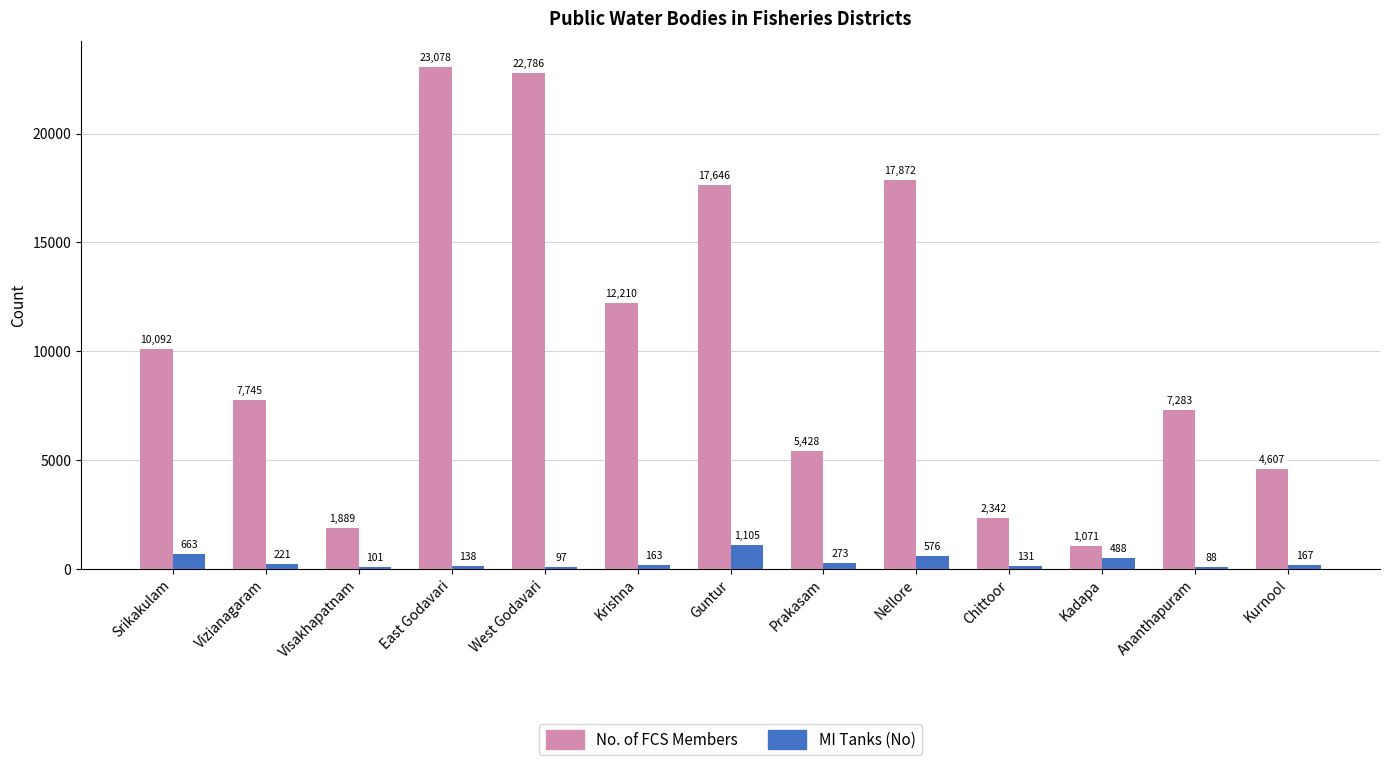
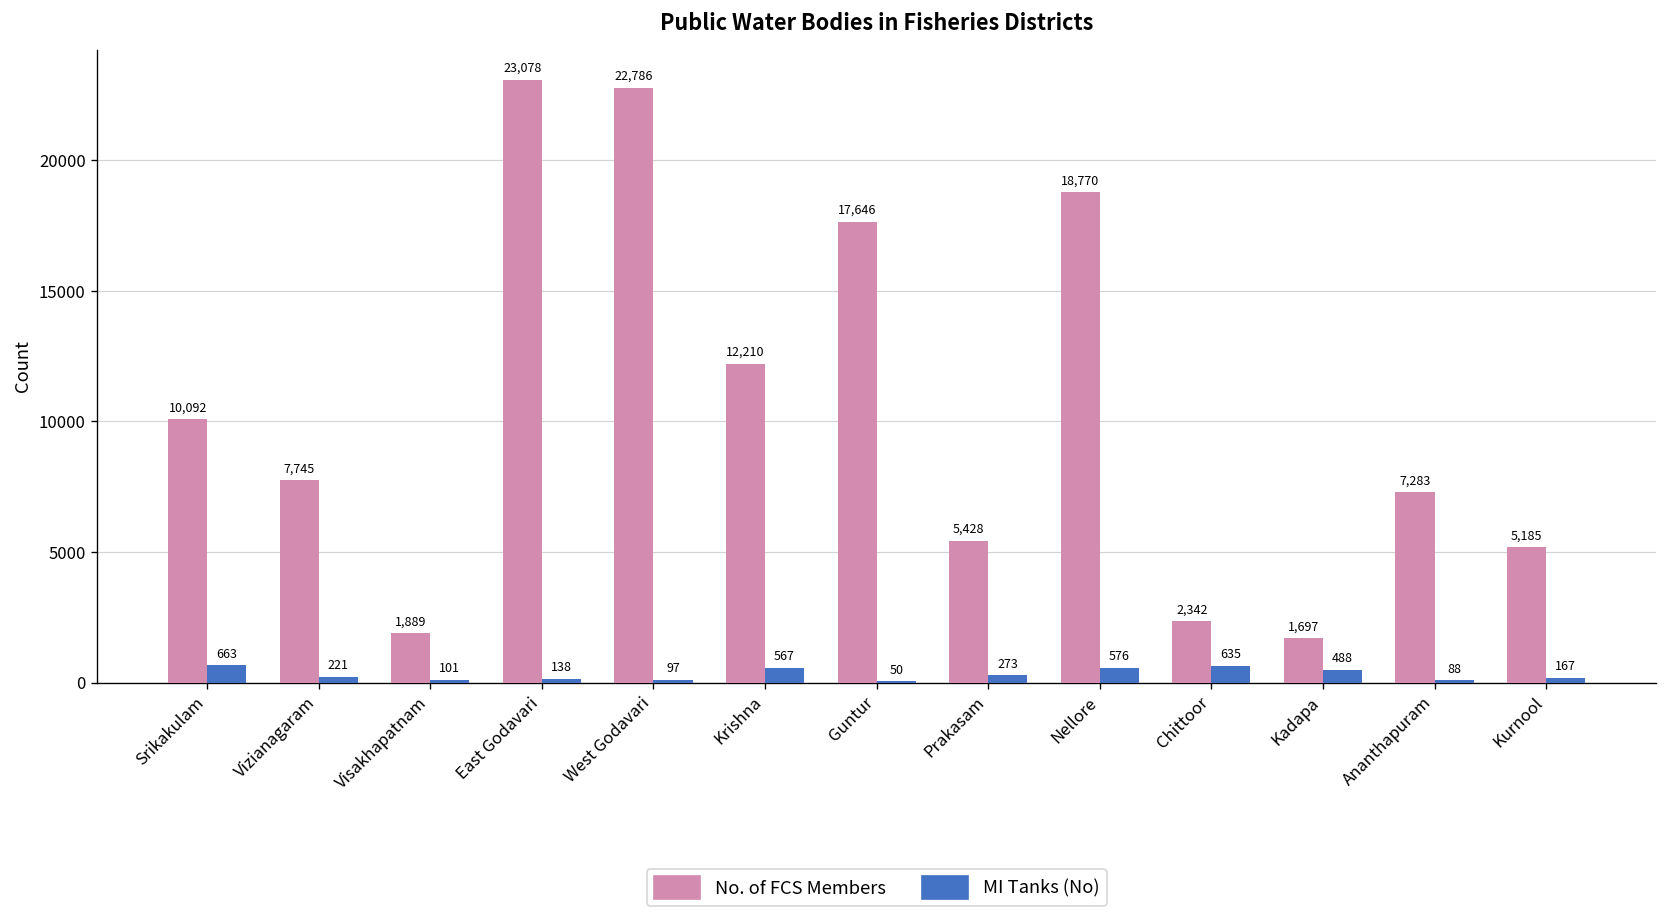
  {
    "No. of FCS Members": {
-     "Nellore": "17,872",
-     "Kadapa": "1,071",
-     "Kurnool": "4,607"
+     "Nellore": "18,770",
+     "Kadapa": "1,697",
+     "Kurnool": "5,185"
    },
    "MI Tanks (No)": {
-     "Krishna": "163",
-     "Guntur": "1,105",
-     "Chittoor": "131"
+     "Krishna": "567",
+     "Guntur": "50",
+     "Chittoor": "635"
    }
  }
